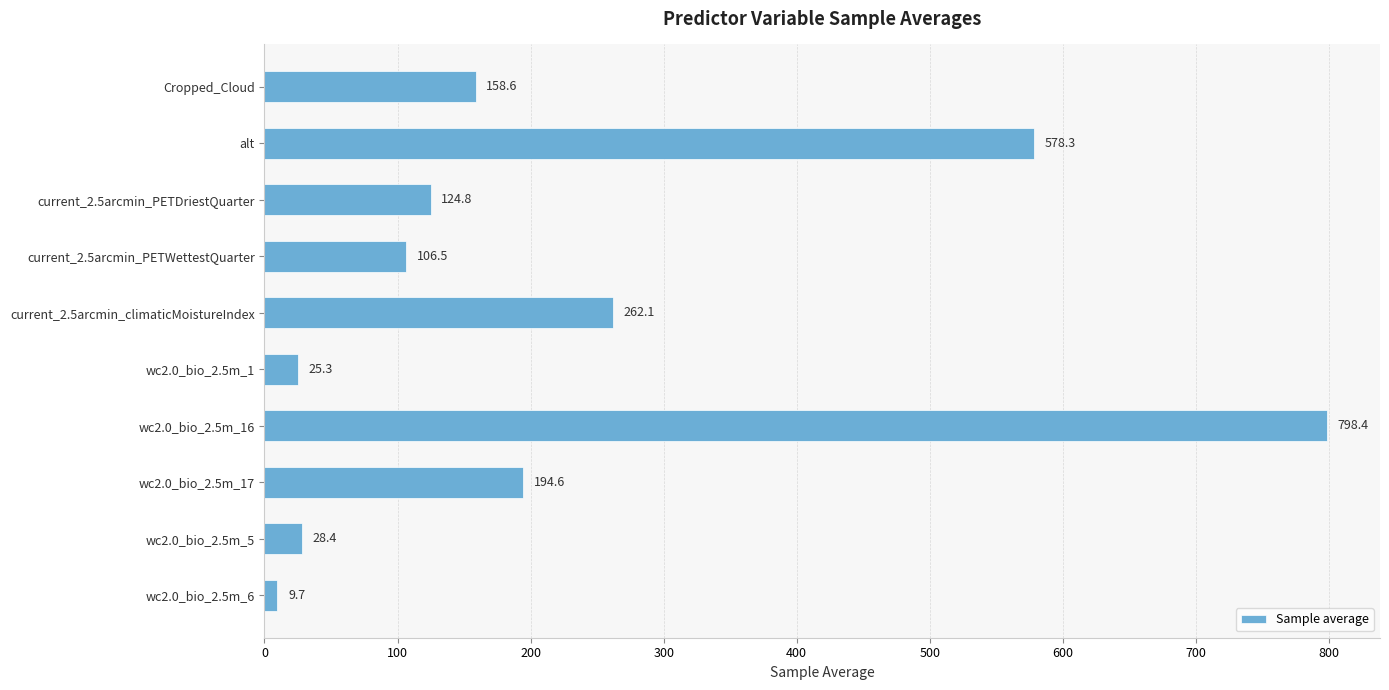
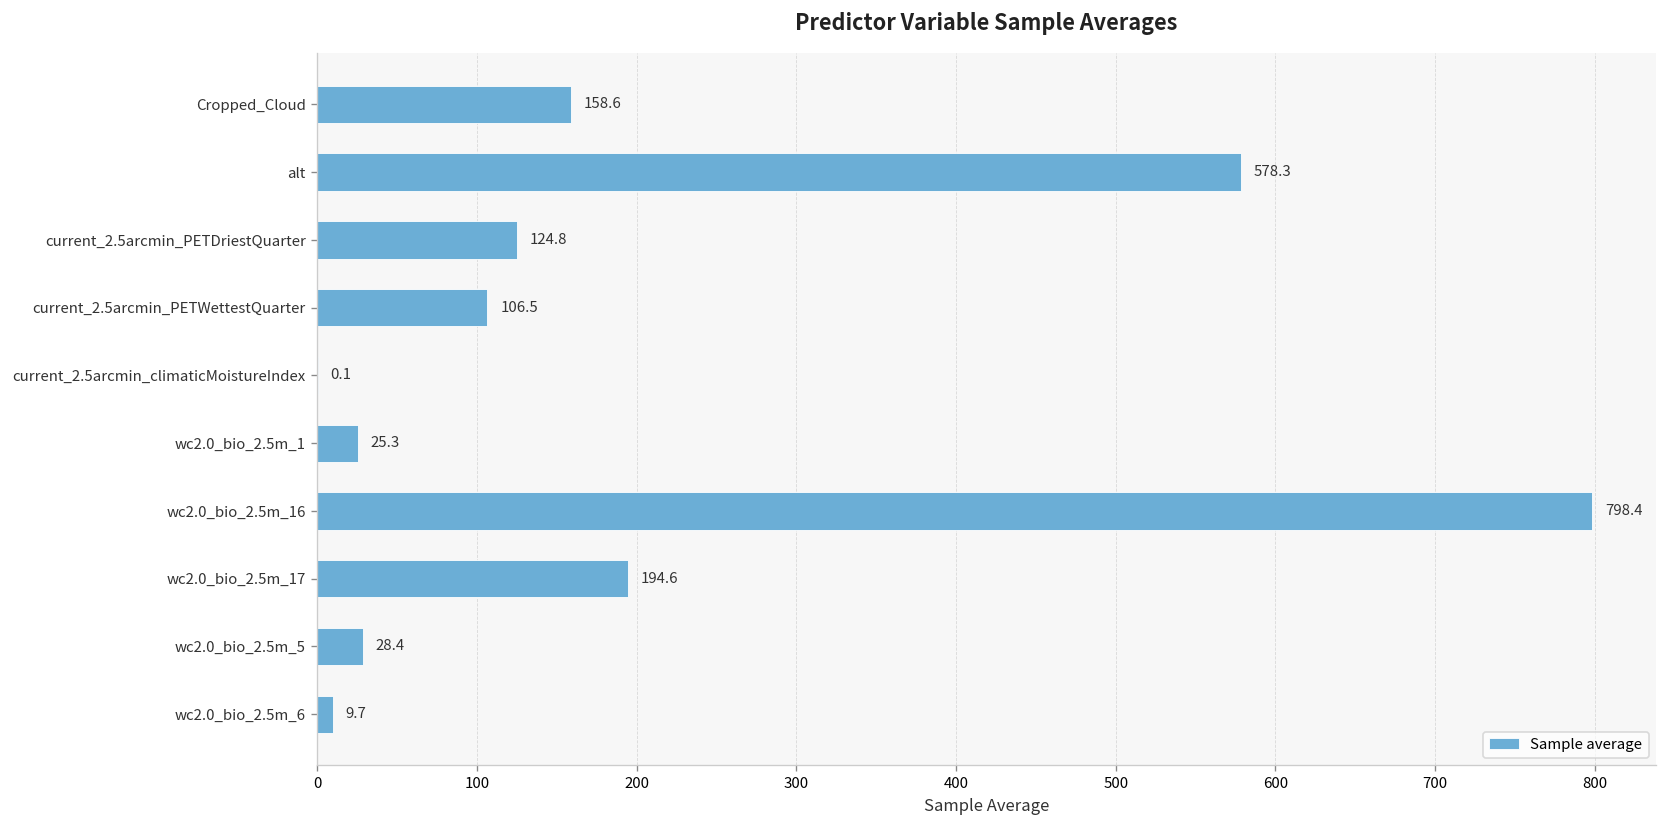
  {
    "Cropped_Cloud": 158.6,
    "alt": 578.3,
    "current_2.5arcmin_PETDriestQuarter": 124.8,
    "current_2.5arcmin_PETWettestQuarter": 106.5,
-   "current_2.5arcmin_climaticMoistureIndex": 262.1,
+   "current_2.5arcmin_climaticMoistureIndex": 0.1,
    "wc2.0_bio_2.5m_1": 25.3,
    "wc2.0_bio_2.5m_16": 798.4,
    "wc2.0_bio_2.5m_17": 194.6,
    "wc2.0_bio_2.5m_5": 28.4,
    "wc2.0_bio_2.5m_6": 9.7
  }
